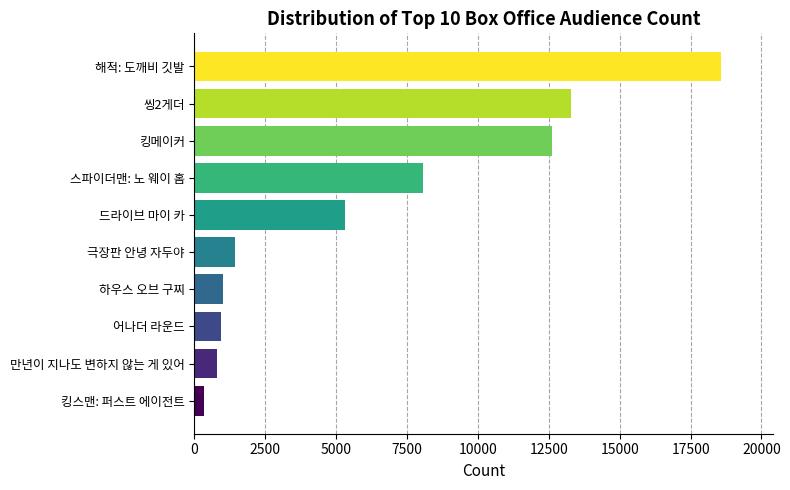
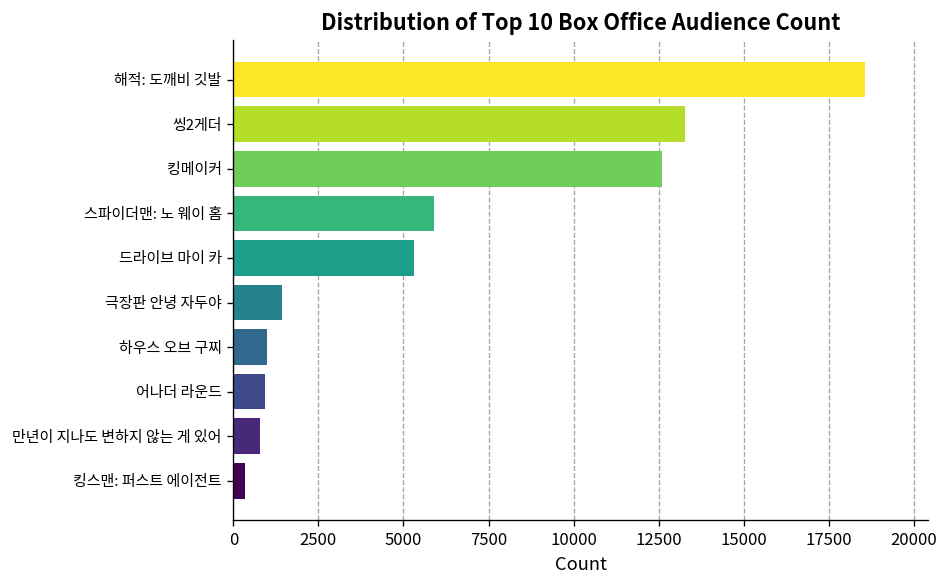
  {
    "해적: 도깨비 깃발": 18600,
    "씽2게더": 13300,
    "킹메이커": 12600,
-   "스파이더맨: 노 웨이 홈": 8100,
+   "스파이더맨: 노 웨이 홈": 5900,
    "드라이브 마이 카": 5300,
    "극장판 안녕 자두야": 1400,
    "하우스 오브 구찌": 1000,
    "어나더 라운드": 900,
    "만년이 지나도 변하지 않는 게 있어": 800,
    "킹스맨: 퍼스트 에이전트": 300
  }
